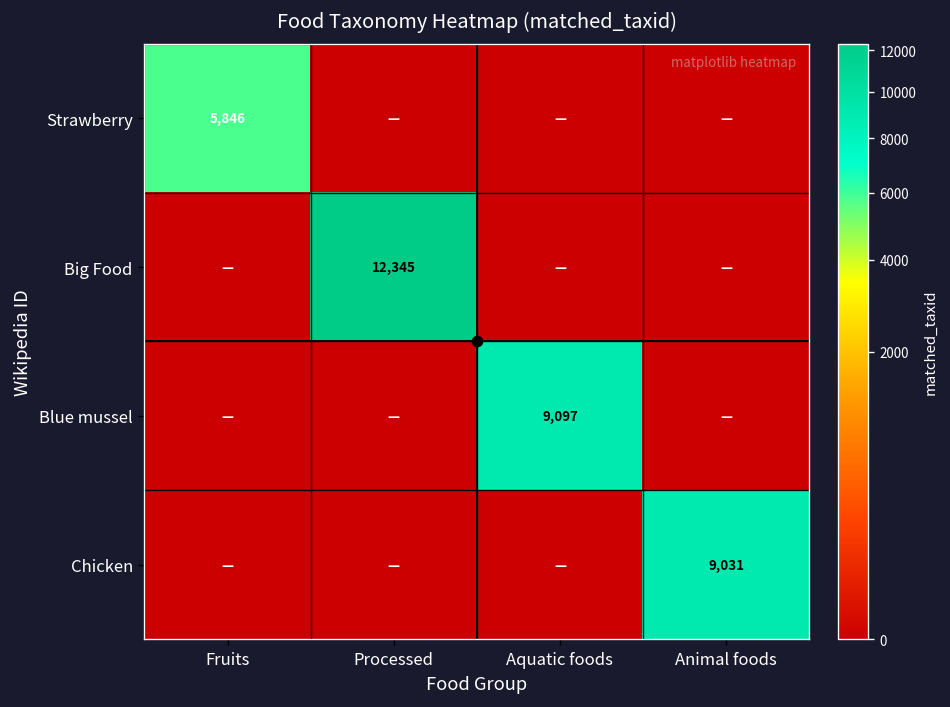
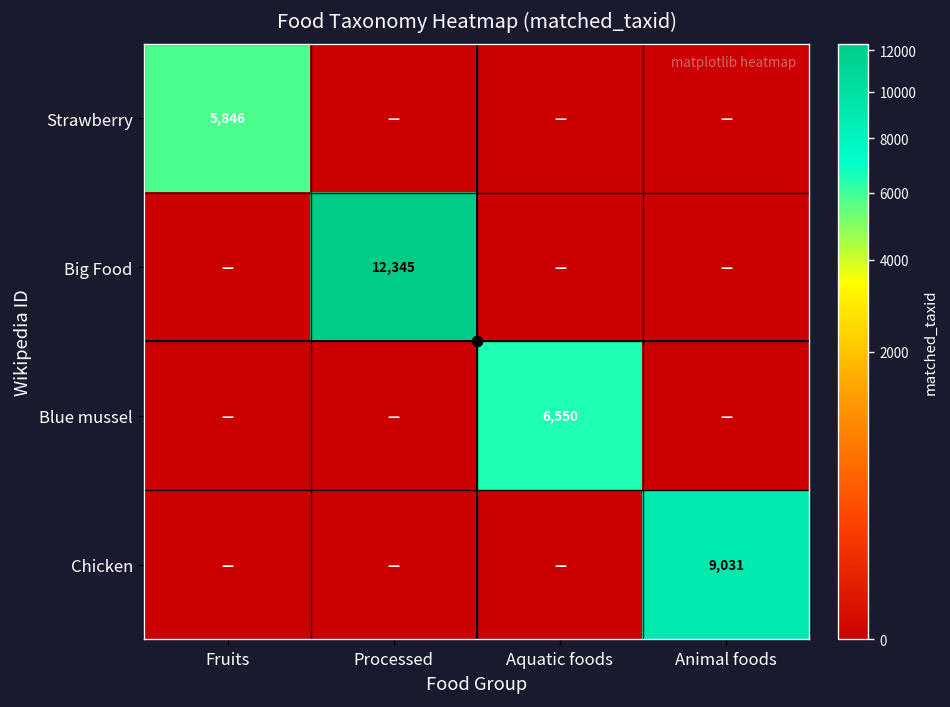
  {
    "Strawberry": {
      "Fruits": "5,846"
    },
    "Big Food": {
      "Processed": "12,345"
    },
    "Blue mussel": {
-     "Aquatic foods": "9,097"
+     "Aquatic foods": "6,550"
    },
    "Chicken": {
      "Animal foods": "9,031"
    }
  }
